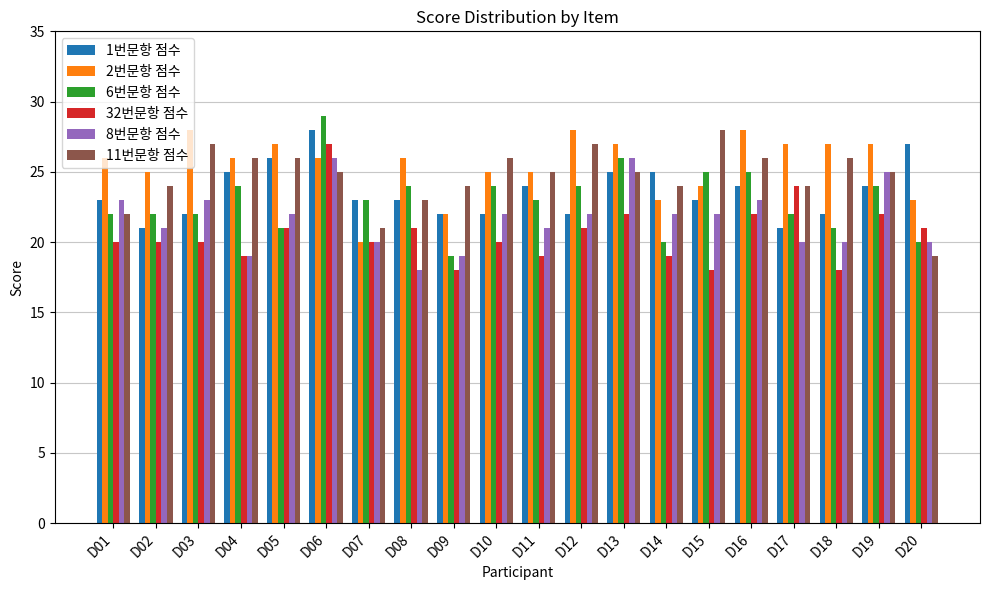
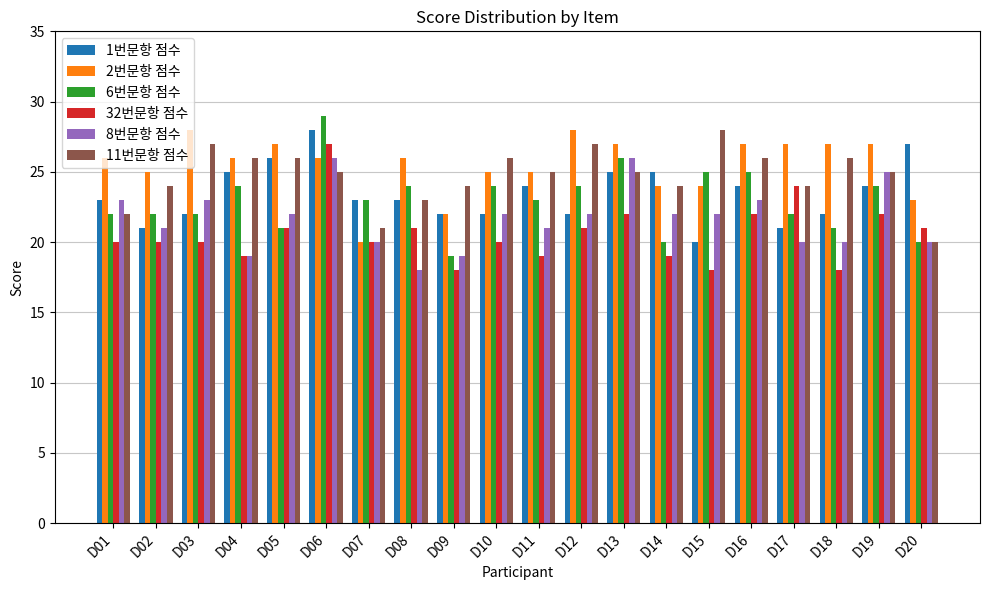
  {
    "1번문항 점수": {
      "D01": 23,
      "D02": 21,
      "D03": 22,
      "D04": 25,
      "D05": 26,
      "D06": 28,
      "D07": 23,
      "D08": 23,
      "D09": 22,
      "D10": 22,
      "D11": 24,
      "D12": 22,
      "D13": 25,
      "D14": 25,
-     "D15": 23,
+     "D15": 20,
      "D16": 24,
      "D17": 21,
      "D18": 22,
      "D19": 24,
      "D20": 27
    },
    "2번문항 점수": {
      "D02": 25,
      "D04": 26,
      "D05": 27,
      "D06": 26,
      "D07": 20,
      "D08": 26,
      "D09": 22,
      "D10": 25,
      "D11": 25,
      "D12": 28,
      "D13": 27,
-     "D14": 23,
+     "D14": 24,
      "D15": 24,
-     "D16": 28,
+     "D16": 27,
      "D17": 27,
      "D18": 27,
      "D19": 27,
      "D20": 23
    },
    "6번문항 점수": {
      "D01": 22,
      "D02": 22,
      "D03": 22,
      "D04": 24,
      "D05": 21,
      "D06": 29,
      "D07": 23,
      "D08": 24,
      "D09": 19,
      "D10": 24,
      "D11": 23,
      "D12": 24,
      "D13": 26,
      "D14": 20,
      "D15": 25,
      "D16": 25,
      "D17": 22,
      "D18": 21,
      "D19": 24,
      "D20": 20
    },
    "32번문항 점수": {
      "D01": 20,
      "D02": 20,
      "D03": 20,
      "D04": 19,
      "D05": 21,
      "D06": 27,
      "D07": 20,
      "D08": 21,
      "D09": 18,
      "D10": 20,
      "D11": 19,
      "D12": 21,
      "D13": 22,
      "D14": 19,
      "D15": 18,
      "D16": 22,
      "D17": 24,
      "D18": 18,
      "D19": 22,
      "D20": 21
    },
    "8번문항 점수": {
      "D01": 23,
      "D02": 21,
      "D03": 23,
      "D04": 19,
      "D05": 22,
      "D06": 26,
      "D07": 20,
      "D08": 18,
      "D09": 19,
      "D10": 22,
      "D11": 21,
      "D12": 22,
      "D13": 26,
      "D14": 22,
      "D15": 22,
      "D16": 23,
      "D17": 20,
      "D18": 20,
      "D19": 25,
      "D20": 20
    },
    "11번문항 점수": {
      "D01": 22,
      "D02": 24,
      "D03": 27,
      "D04": 26,
      "D05": 26,
      "D06": 25,
      "D07": 21,
      "D08": 23,
      "D09": 24,
      "D10": 26,
      "D11": 25,
      "D12": 27,
      "D13": 25,
      "D14": 24,
      "D15": 28,
      "D16": 26,
      "D17": 24,
      "D18": 26,
      "D19": 25,
-     "D20": 19
+     "D20": 20
    }
  }
